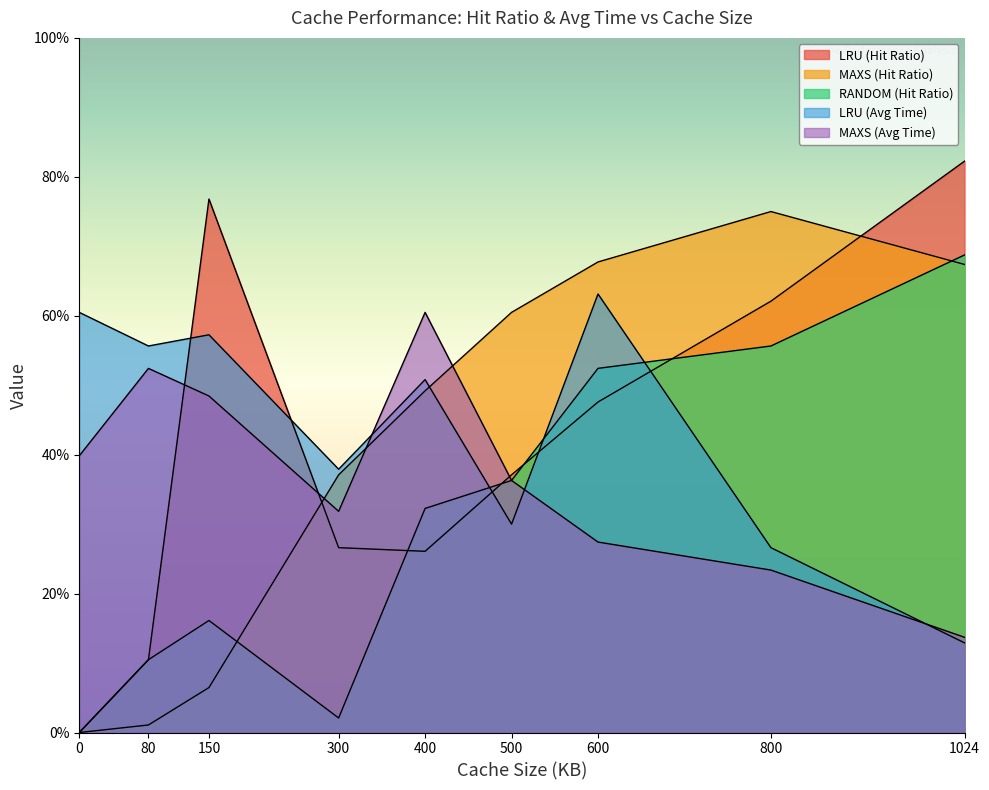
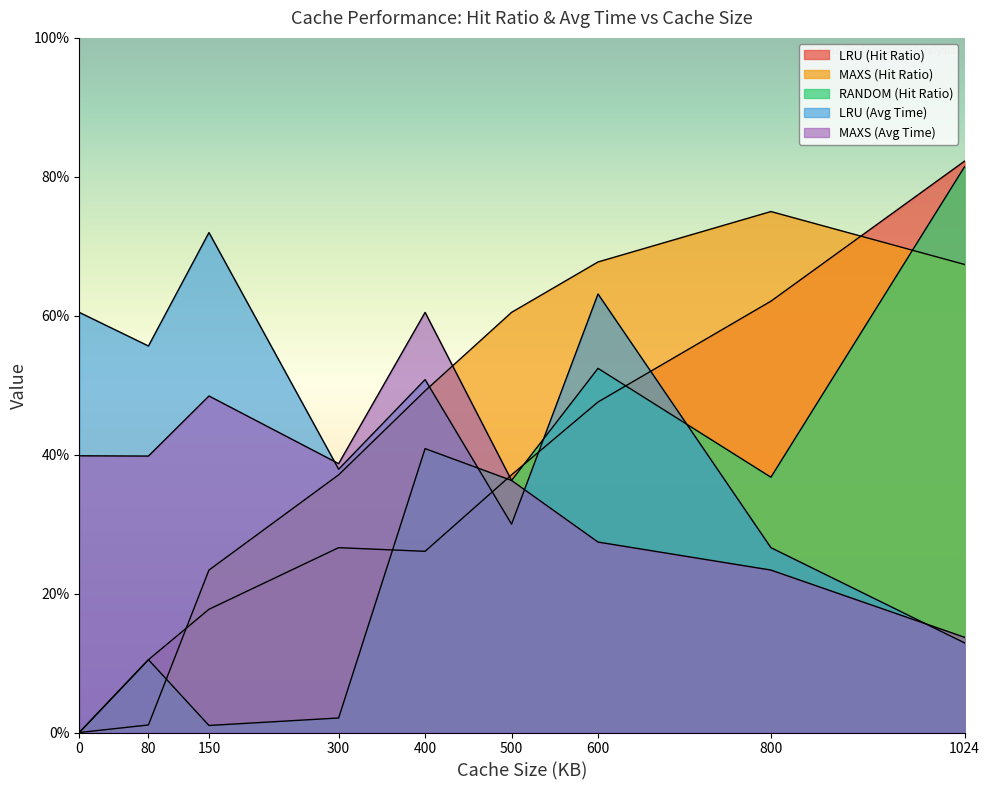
  {
    "LRU (Hit Ratio)": {
-     "150": "77%",
+     "150": "18%",
      "300": "27%",
      "400": "26%",
      "500": "37%",
      "600": "48%",
      "800": "62%",
      "1024": "82%"
    },
    "MAXS (Hit Ratio)": {
      "80": "1%",
-     "150": "6%",
+     "150": "23%",
      "300": "37%",
      "400": "49%",
      "500": "60%",
      "600": "68%",
      "800": "75%",
      "1024": "67%"
    },
    "RANDOM (Hit Ratio)": {
-     "150": "16%",
+     "150": "1%",
      "300": "2%",
-     "400": "32%",
+     "400": "41%",
      "600": "52%",
-     "800": "56%",
-     "1024": "69%"
+     "800": "37%",
+     "1024": "81%"
    },
    "LRU (Avg Time)": {
      "0": "60%",
      "80": "56%",
-     "150": "57%",
+     "150": "72%",
      "300": "38%",
      "400": "51%",
      "500": "30%",
      "600": "63%",
      "800": "27%",
      "1024": "13%"
    },
    "MAXS (Avg Time)": {
      "0": "40%",
-     "80": "52%",
+     "80": "40%",
      "150": "48%",
-     "300": "32%",
+     "300": "39%",
      "400": "60%",
      "600": "27%",
      "800": "23%",
      "1024": "14%"
    }
  }
